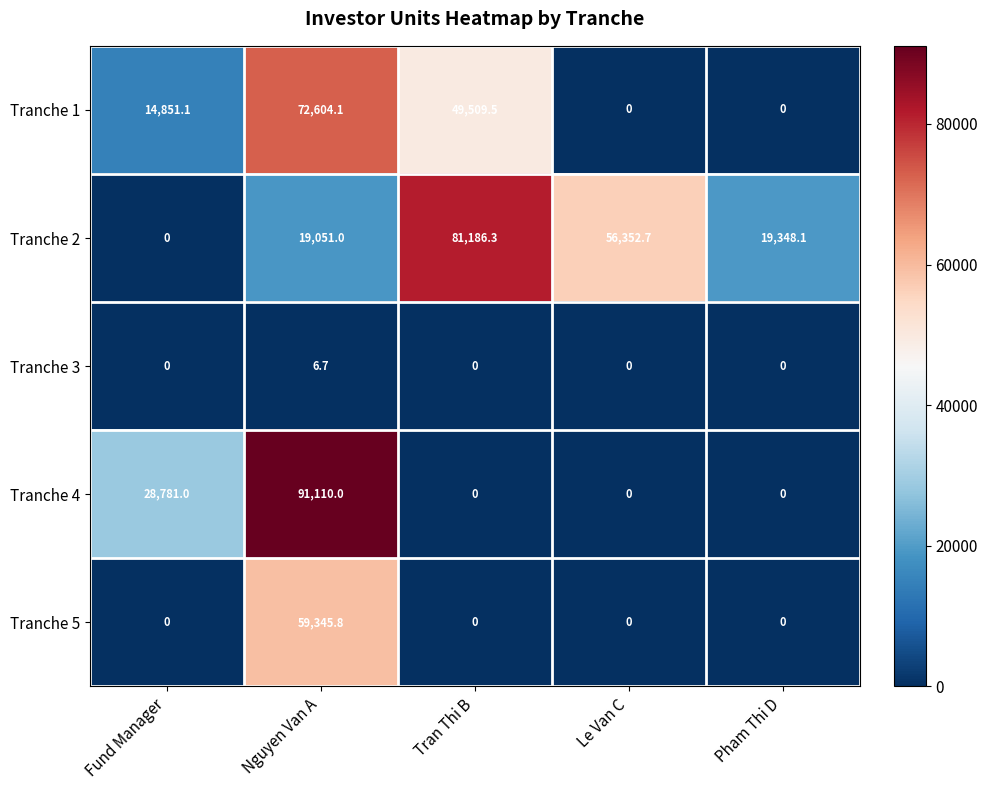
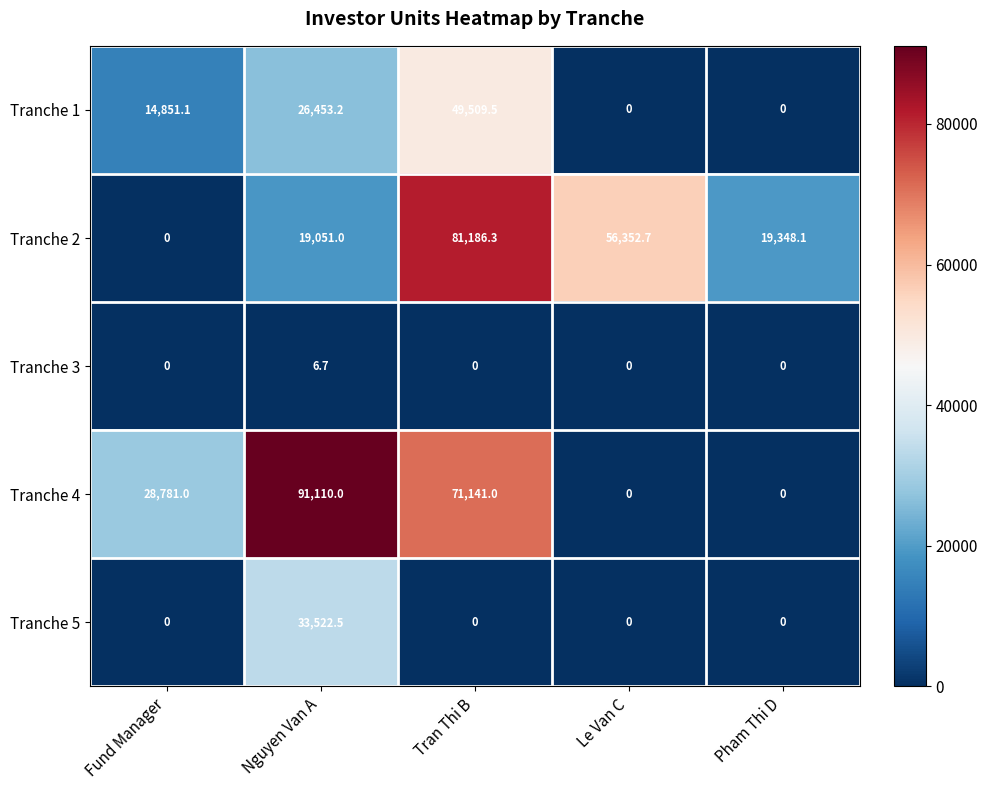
  {
    "Tranche 1": {
      "Fund Manager": "14,851.1",
-     "Nguyen Van A": "72,604.1",
+     "Nguyen Van A": "26,453.2",
      "Le Van C": "0",
      "Pham Thi D": "0"
    },
    "Tranche 2": {
      "Fund Manager": "0",
      "Nguyen Van A": "19,051.0",
      "Tran Thi B": "81,186.3",
      "Le Van C": "56,352.7",
      "Pham Thi D": "19,348.1"
    },
    "Tranche 3": {
      "Fund Manager": "0",
      "Nguyen Van A": "6.7",
      "Tran Thi B": "0",
      "Le Van C": "0",
      "Pham Thi D": "0"
    },
    "Tranche 4": {
      "Fund Manager": "28,781.0",
      "Nguyen Van A": "91,110.0",
-     "Tran Thi B": "0",
+     "Tran Thi B": "71,141.0",
      "Le Van C": "0",
      "Pham Thi D": "0"
    },
    "Tranche 5": {
      "Fund Manager": "0",
-     "Nguyen Van A": "59,345.8",
+     "Nguyen Van A": "33,522.5",
      "Tran Thi B": "0",
      "Le Van C": "0",
      "Pham Thi D": "0"
    }
  }
